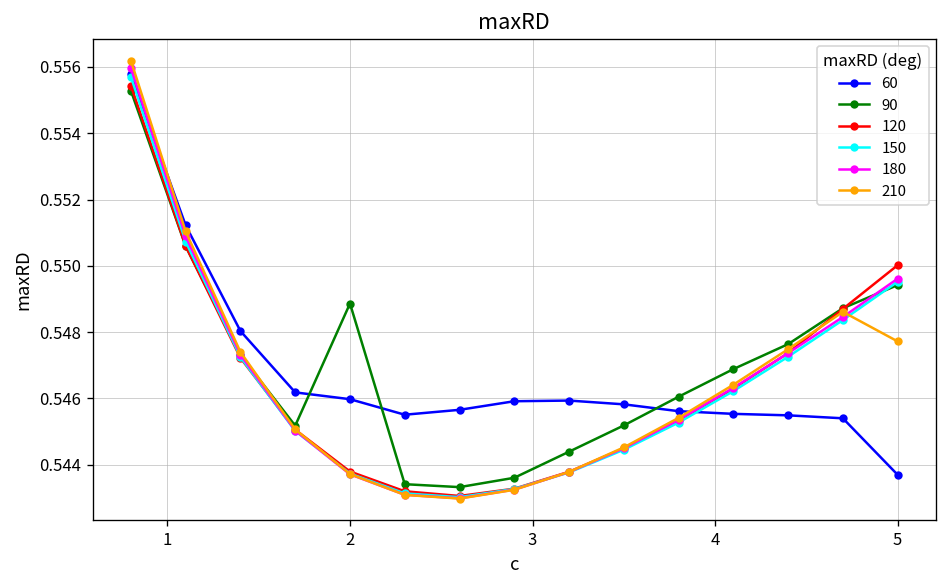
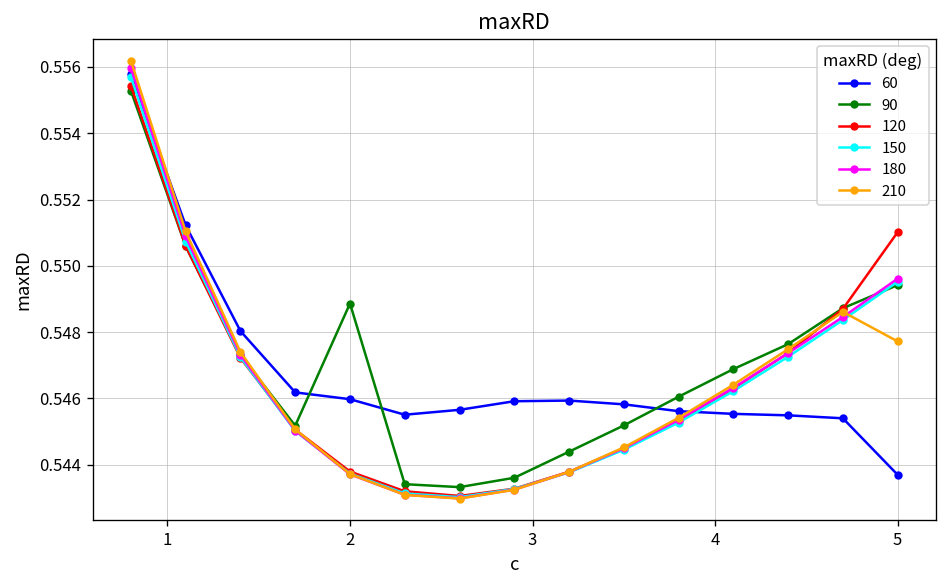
  {
    "60": {
      "2": 0.5460,
      "5": 0.5437
    },
    "90": {
      "2": 0.5489,
      "5": 0.5494
    },
    "120": {
-     "5": 0.5500
+     "5": 0.5510
    },
    "210": {
      "5": 0.5477
    }
  }
